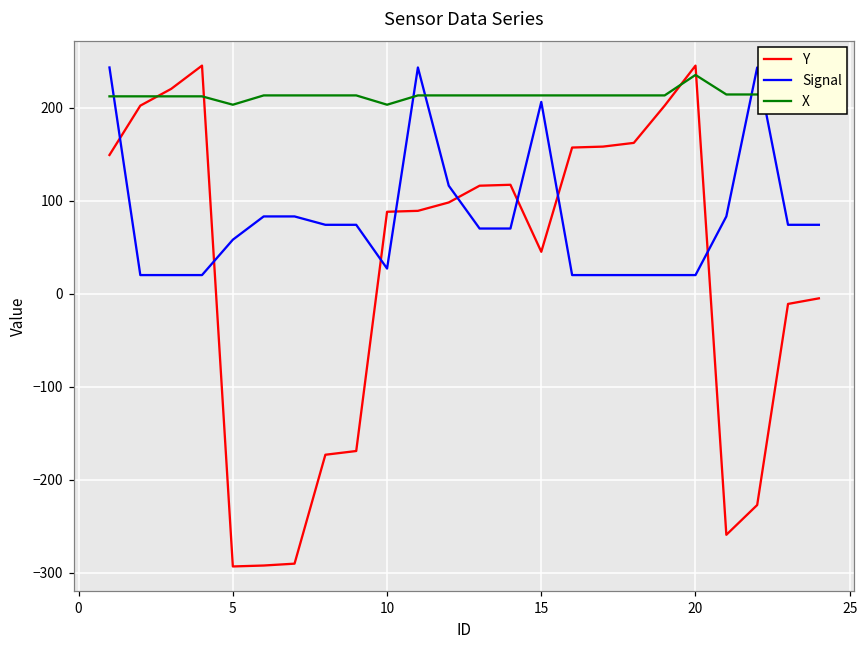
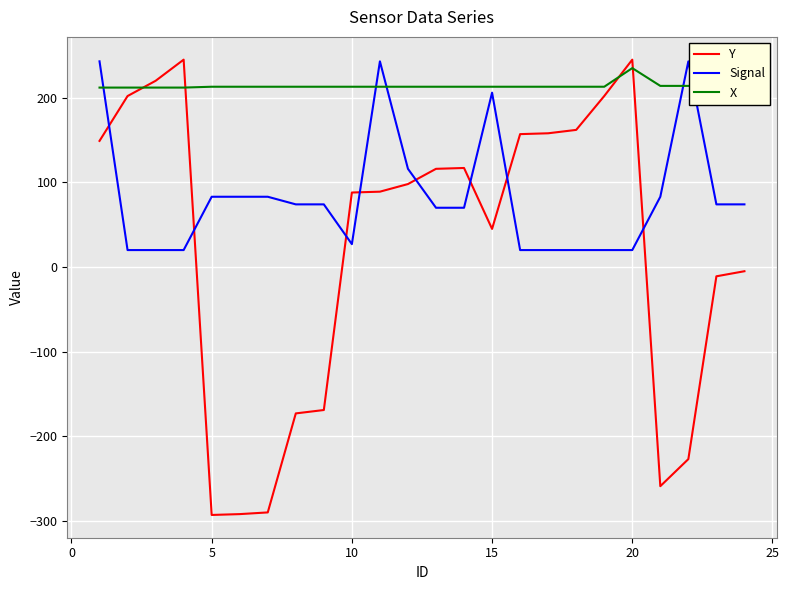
  {
    "Y": {
      "5": -290,
      "10": 90,
      "15": 50,
      "20": 250
    },
    "Signal": {
-     "5": 60,
+     "5": 80,
      "10": 30,
      "15": 210,
      "20": 20
    },
    "X": {
-     "5": 200,
-     "10": 200,
+     "5": 210,
+     "10": 210,
      "15": 210,
      "20": 240
    }
  }
